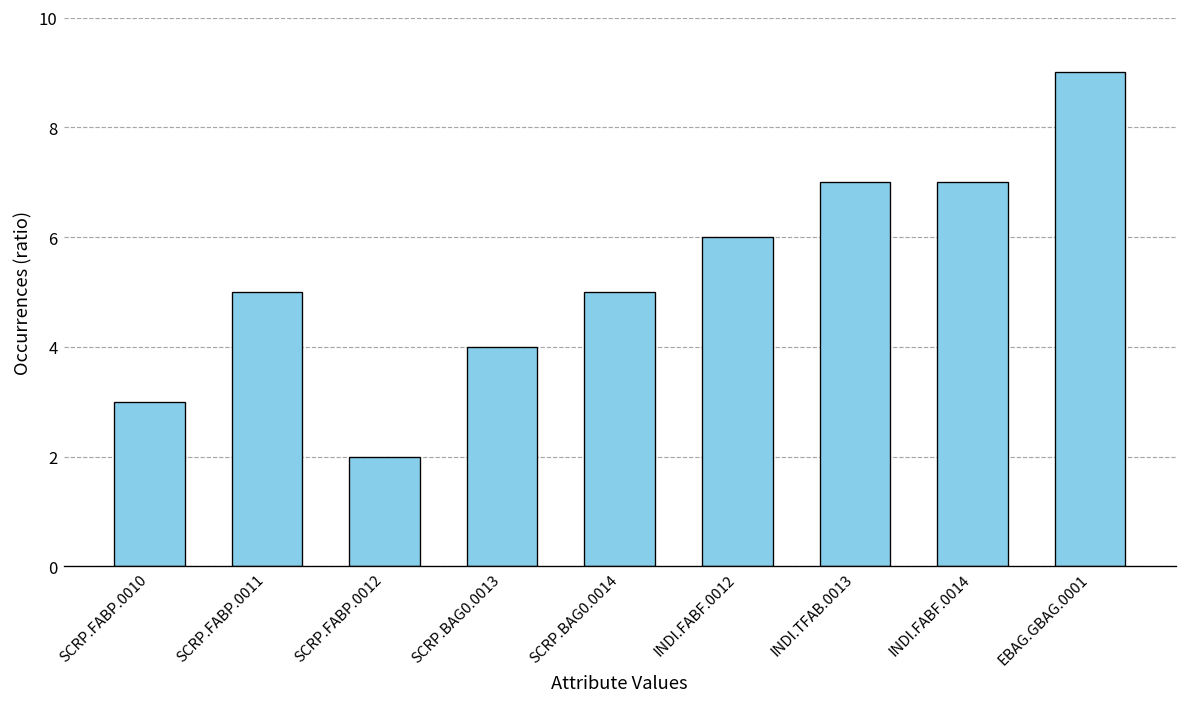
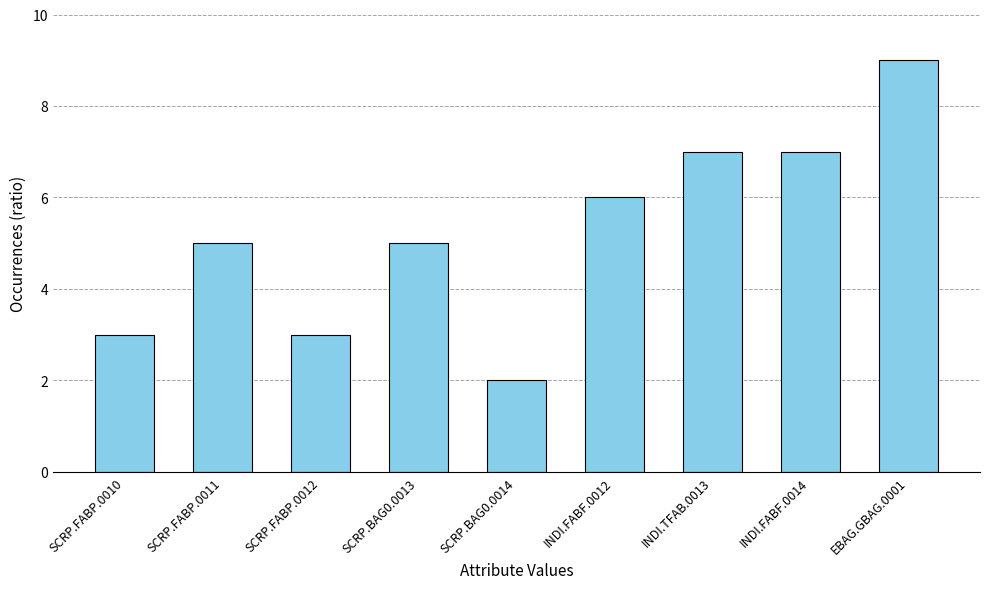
  {
    "SCRP.FABP.0010": 3,
    "SCRP.FABP.0011": 5,
-   "SCRP.FABP.0012": 2,
-   "SCRP.BAG0.0013": 4,
-   "SCRP.BAG0.0014": 5,
+   "SCRP.FABP.0012": 3,
+   "SCRP.BAG0.0013": 5,
+   "SCRP.BAG0.0014": 2,
    "INDI.FABF.0012": 6,
    "INDI.TFAB.0013": 7,
    "INDI.FABF.0014": 7,
    "EBAG.GBAG.0001": 9
  }
